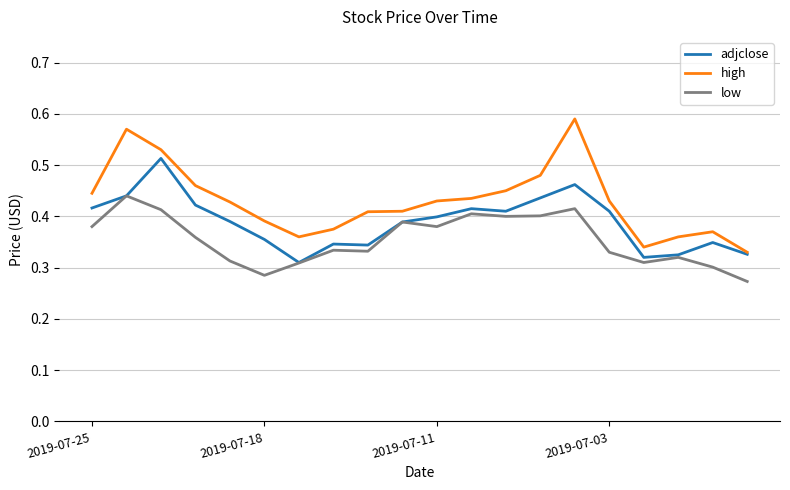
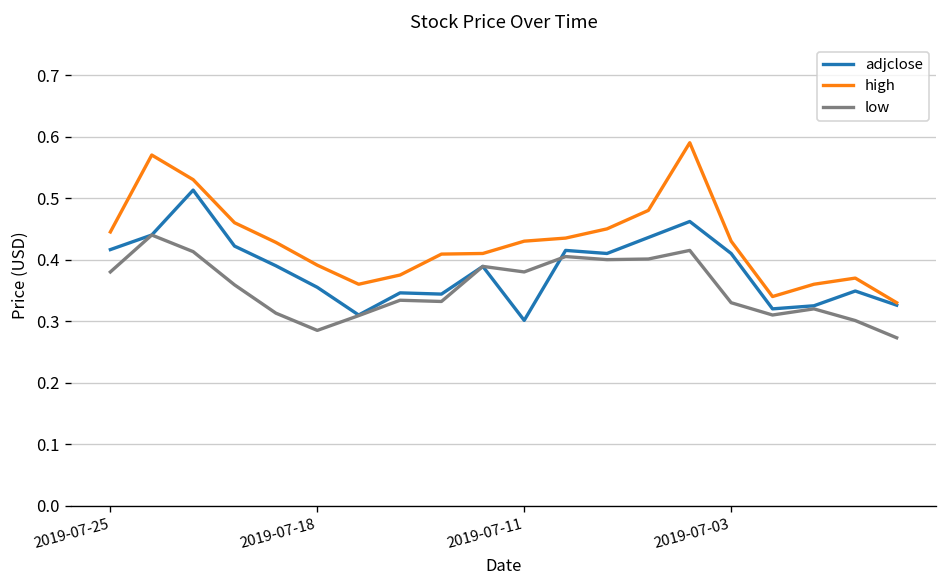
  {
    "adjclose": {
      "2019-07-25": 0.42,
      "2019-07-18": 0.35,
-     "2019-07-11": 0.40,
+     "2019-07-11": 0.30,
      "2019-07-03": 0.41
    },
    "high": {
      "2019-07-25": 0.44,
      "2019-07-18": 0.39,
      "2019-07-11": 0.43,
      "2019-07-03": 0.43
    },
    "low": {
      "2019-07-25": 0.38,
      "2019-07-18": 0.28,
      "2019-07-11": 0.38,
      "2019-07-03": 0.33
    }
  }
